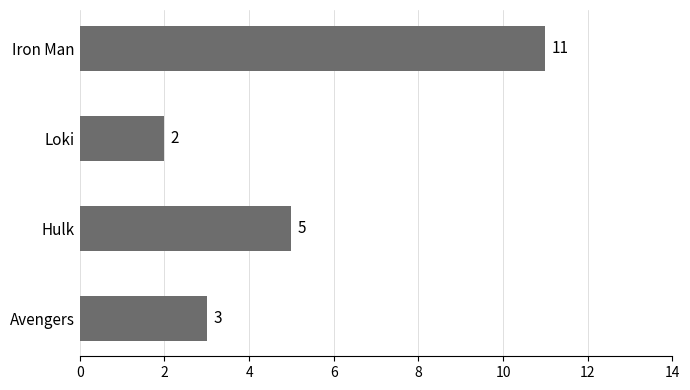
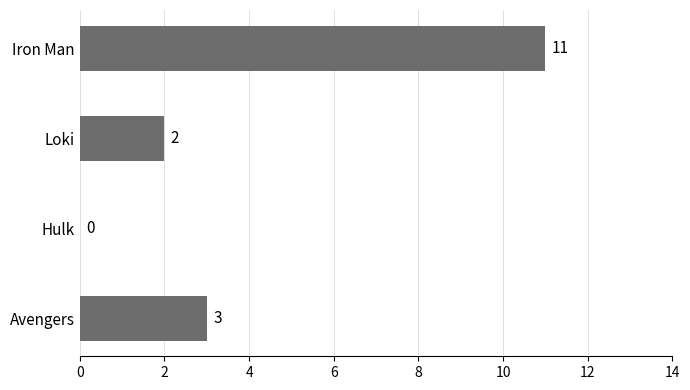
  {
    "Iron Man": 11,
    "Loki": 2,
-   "Hulk": 5,
+   "Hulk": 0,
    "Avengers": 3
  }
